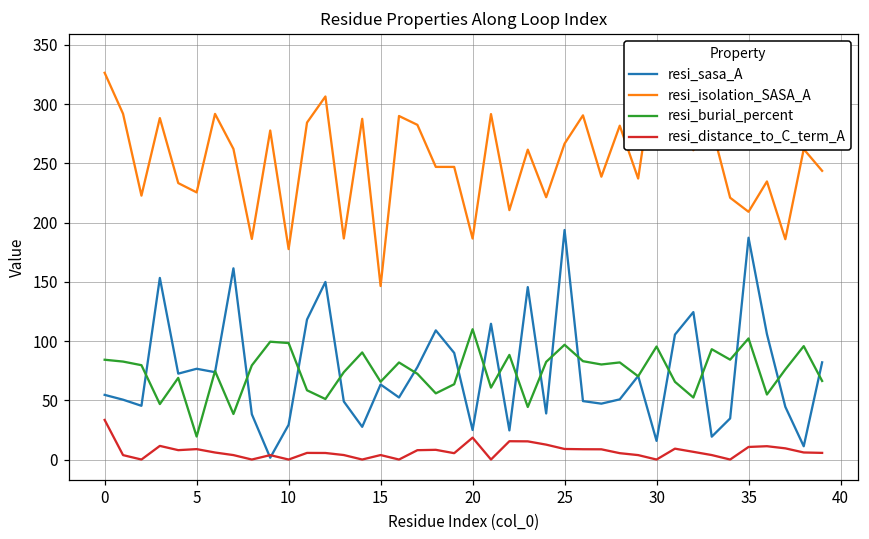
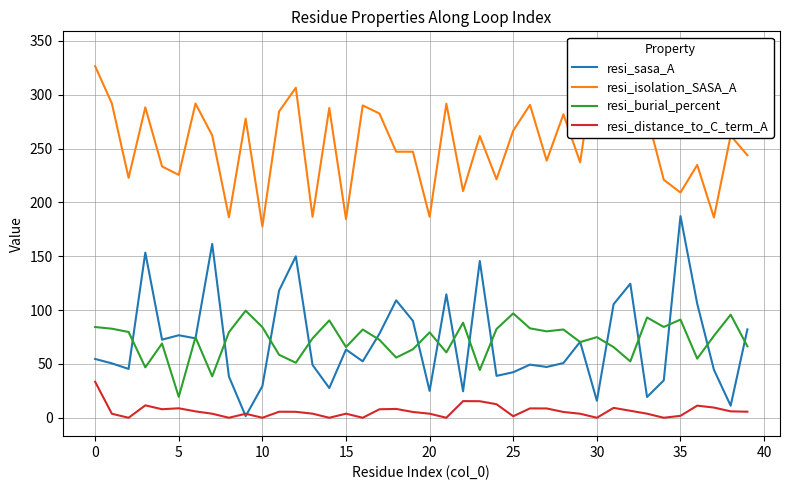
  {
    "resi_sasa_A": {
      "0": 55,
      "5": 77,
      "10": 29,
      "20": 25,
-     "25": 194,
+     "25": 42,
      "30": 16,
      "35": 187
    },
    "resi_isolation_SASA_A": {
      "0": 326,
      "5": 226,
      "10": 178,
-     "15": 146,
+     "15": 185,
      "20": 187,
      "25": 267,
      "35": 209
    },
    "resi_burial_percent": {
      "0": 84,
      "5": 19,
-     "10": 98,
-     "20": 110,
+     "10": 84,
+     "20": 79,
      "25": 97,
-     "30": 95,
-     "35": 102
+     "30": 75,
+     "35": 91
    },
    "resi_distance_to_C_term_A": {
      "0": 33,
      "5": 9,
      "10": 0,
      "15": 4,
-     "20": 18,
-     "25": 9,
+     "20": 4,
+     "25": 1,
      "30": 0,
-     "35": 11
+     "35": 2
    }
  }
